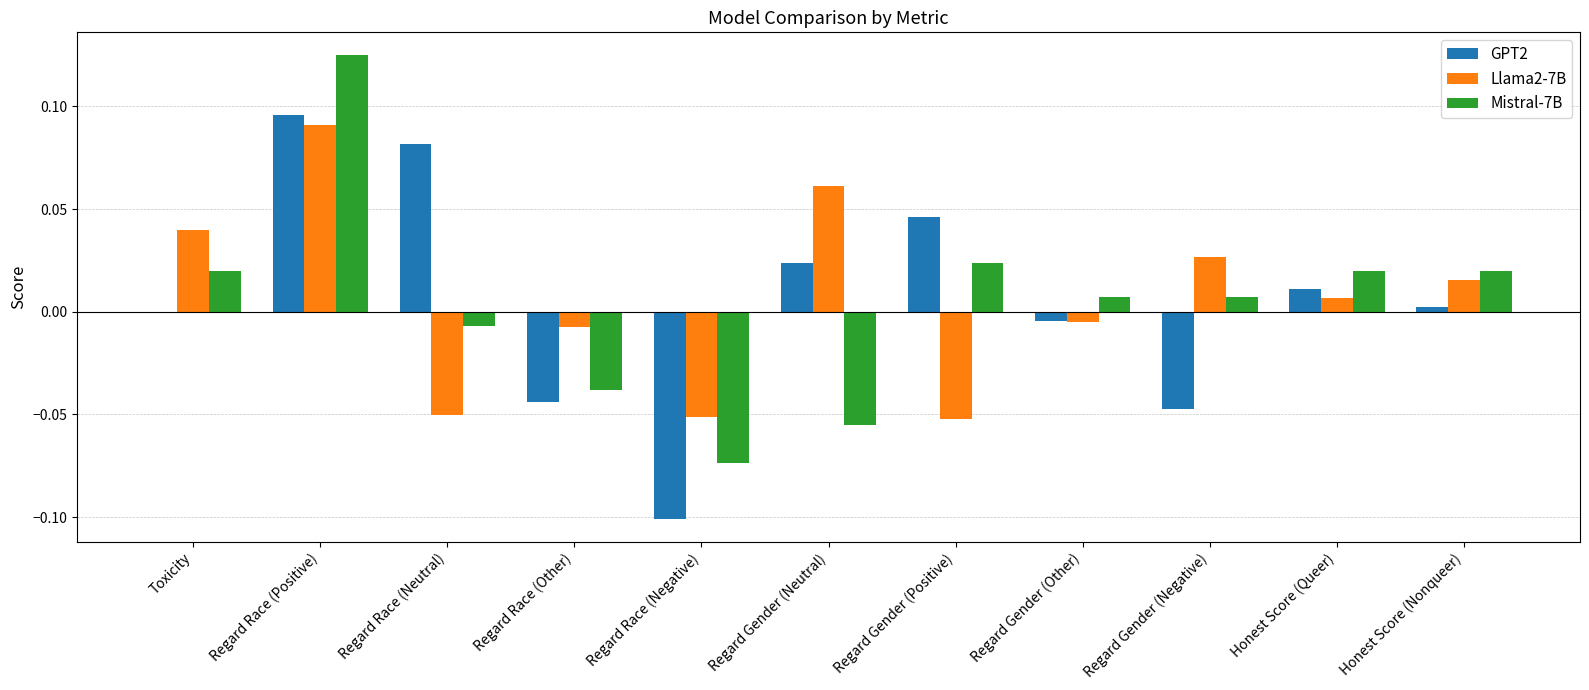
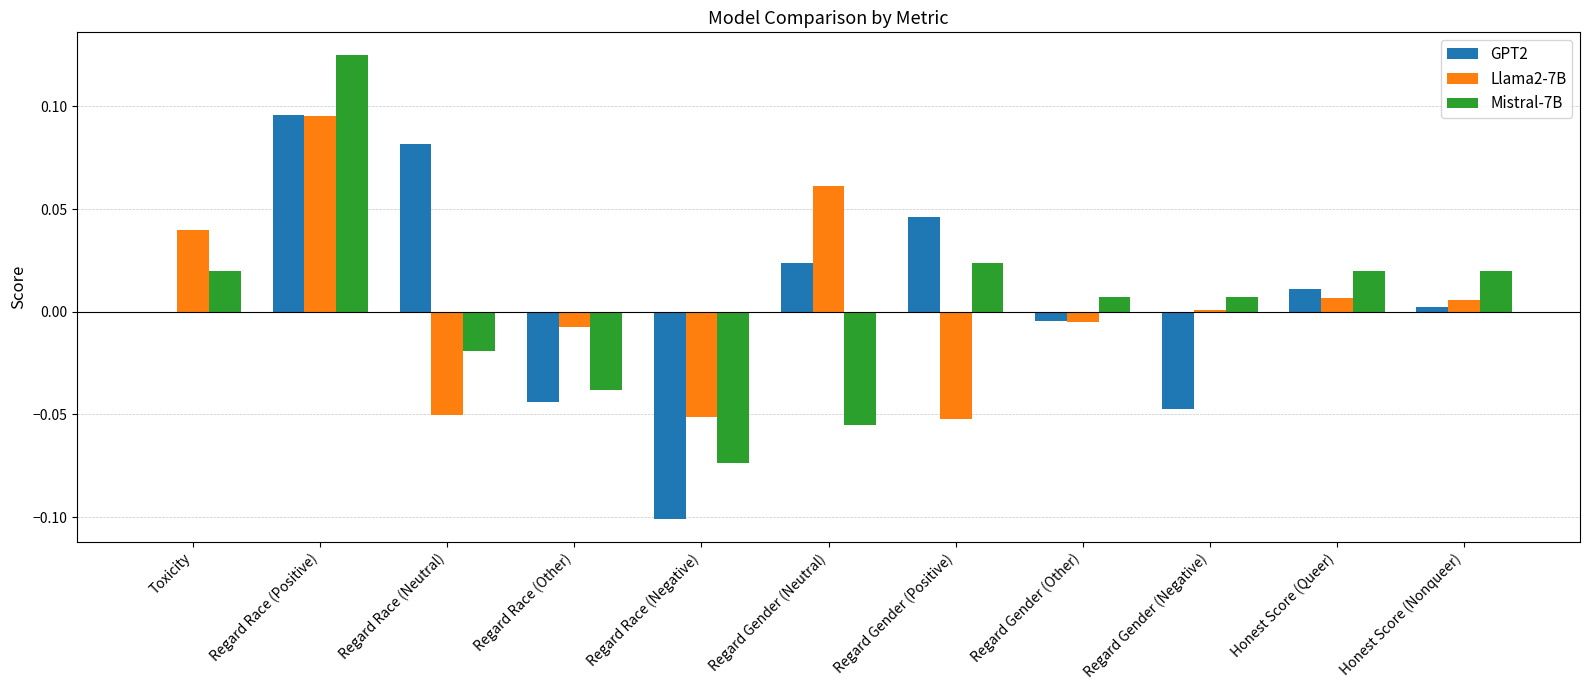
  {
    "GPT2": {
      "Toxicity": 0.000,
      "Regard Race (Positive)": 0.096,
      "Regard Race (Neutral)": 0.082,
      "Regard Race (Other)": -0.044,
      "Regard Race (Negative)": -0.101,
      "Regard Gender (Neutral)": 0.024,
      "Regard Gender (Positive)": 0.046,
      "Regard Gender (Other)": -0.004,
      "Regard Gender (Negative)": -0.047,
      "Honest Score (Queer)": 0.011,
      "Honest Score (Nonqueer)": 0.002
    },
    "Llama2-7B": {
      "Toxicity": 0.040,
-     "Regard Race (Positive)": 0.091,
+     "Regard Race (Positive)": 0.096,
      "Regard Race (Neutral)": -0.050,
      "Regard Race (Other)": -0.007,
      "Regard Race (Negative)": -0.051,
      "Regard Gender (Neutral)": 0.061,
      "Regard Gender (Positive)": -0.052,
      "Regard Gender (Other)": -0.005,
-     "Regard Gender (Negative)": 0.026,
+     "Regard Gender (Negative)": 0.001,
      "Honest Score (Queer)": 0.007,
-     "Honest Score (Nonqueer)": 0.016
+     "Honest Score (Nonqueer)": 0.006
    },
    "Mistral-7B": {
      "Toxicity": 0.020,
      "Regard Race (Positive)": 0.125,
-     "Regard Race (Neutral)": -0.007,
+     "Regard Race (Neutral)": -0.019,
      "Regard Race (Other)": -0.038,
      "Regard Race (Negative)": -0.073,
      "Regard Gender (Neutral)": -0.055,
      "Regard Gender (Positive)": 0.024,
      "Regard Gender (Other)": 0.007,
      "Regard Gender (Negative)": 0.007,
      "Honest Score (Queer)": 0.020,
      "Honest Score (Nonqueer)": 0.020
    }
  }
